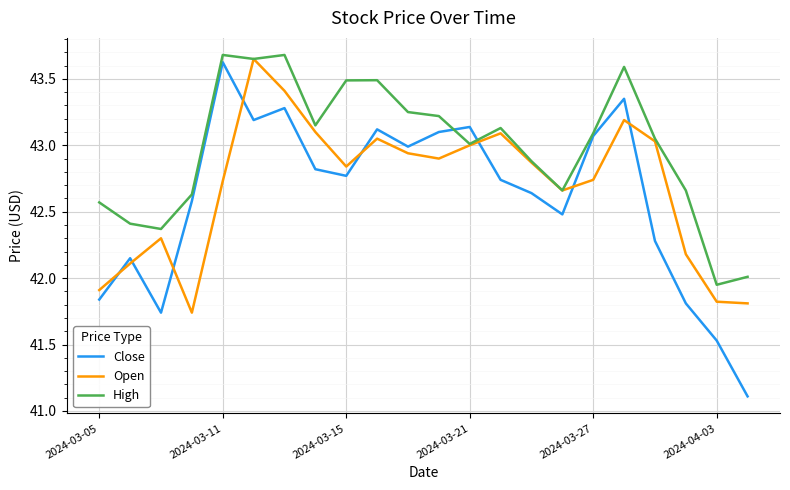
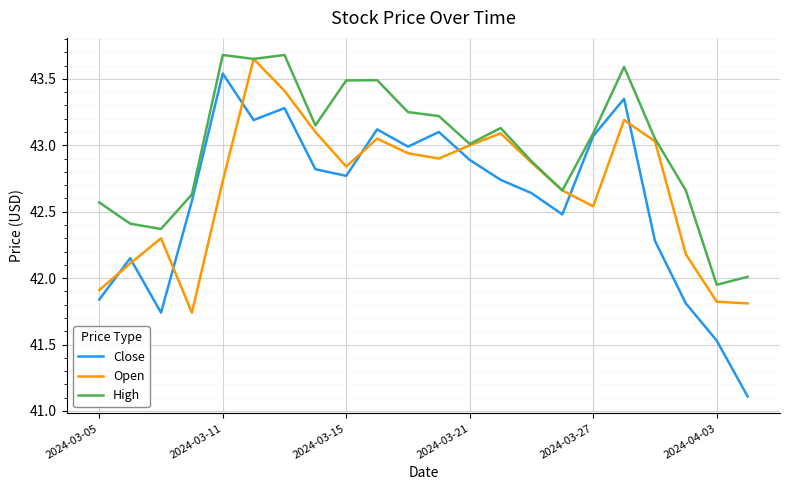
  {
    "Close": {
      "2024-03-05": 41.84,
-     "2024-03-11": 43.63,
+     "2024-03-11": 43.54,
      "2024-03-15": 42.77,
-     "2024-03-21": 43.14,
+     "2024-03-21": 42.89,
      "2024-03-27": 43.07,
      "2024-04-03": 41.53
    },
    "Open": {
      "2024-03-05": 41.91,
      "2024-03-11": 42.73,
      "2024-03-15": 42.84,
-     "2024-03-27": 42.74,
+     "2024-03-27": 42.54,
      "2024-04-03": 41.82
    },
    "High": {
      "2024-03-05": 42.57,
      "2024-03-11": 43.68,
      "2024-03-15": 43.49,
      "2024-03-27": 43.09,
      "2024-04-03": 41.95
    }
  }
